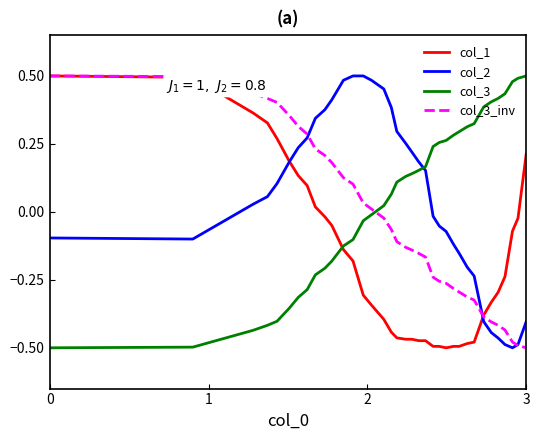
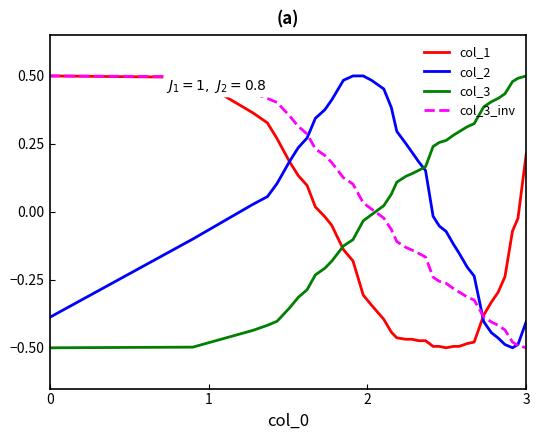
  {
    "col_1": {
      "3": 0.21
    },
    "col_2": {
-     "0": -0.10,
+     "0": -0.39,
      "3": -0.40
    },
    "col_3": {
      "0": -0.50,
      "3": 0.50
    },
    "col_3_inv": {
      "3": -0.50
    }
  }
